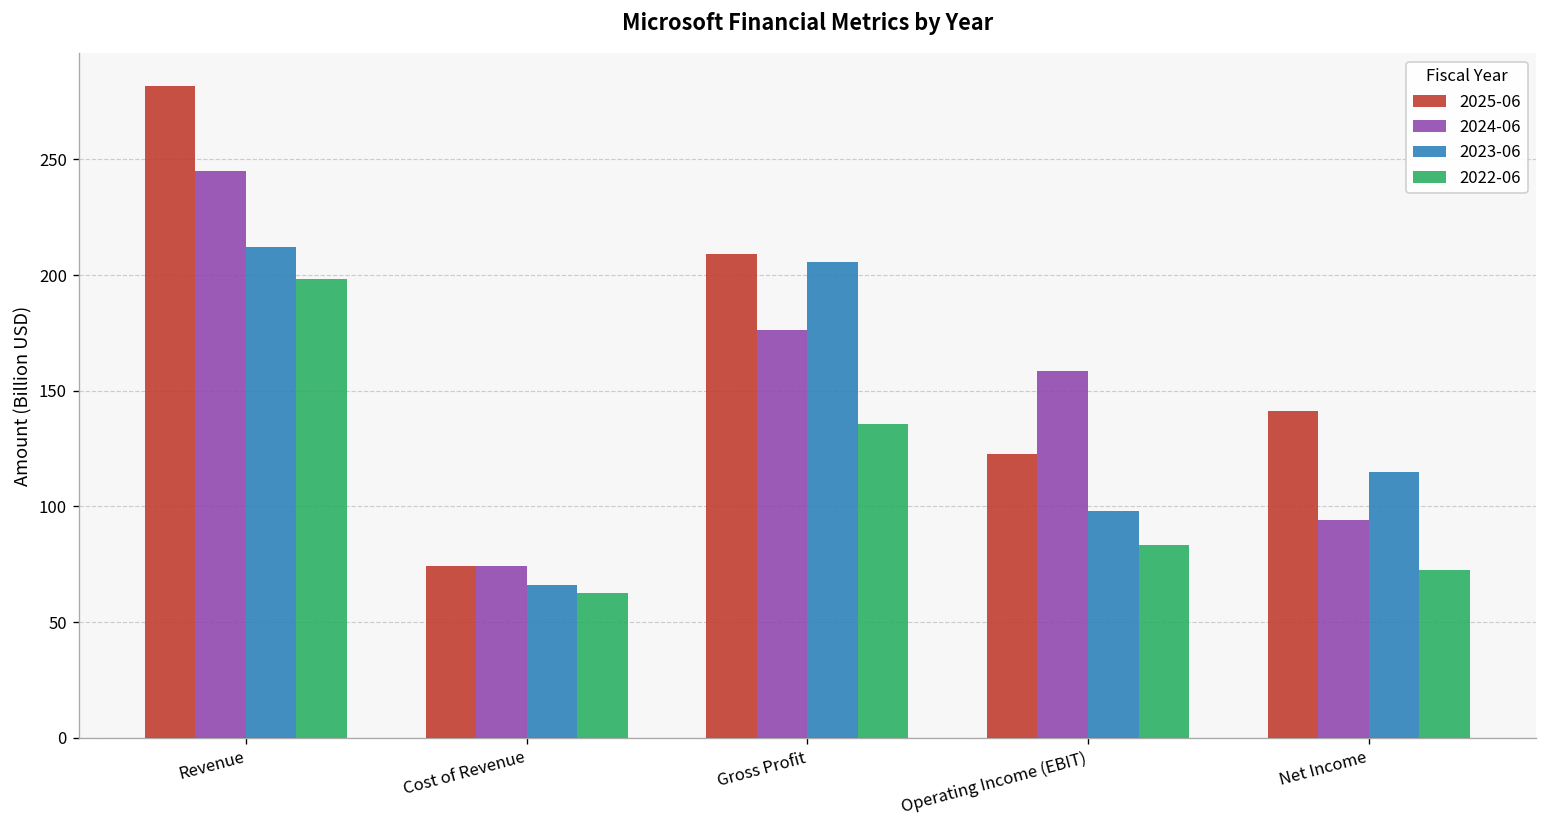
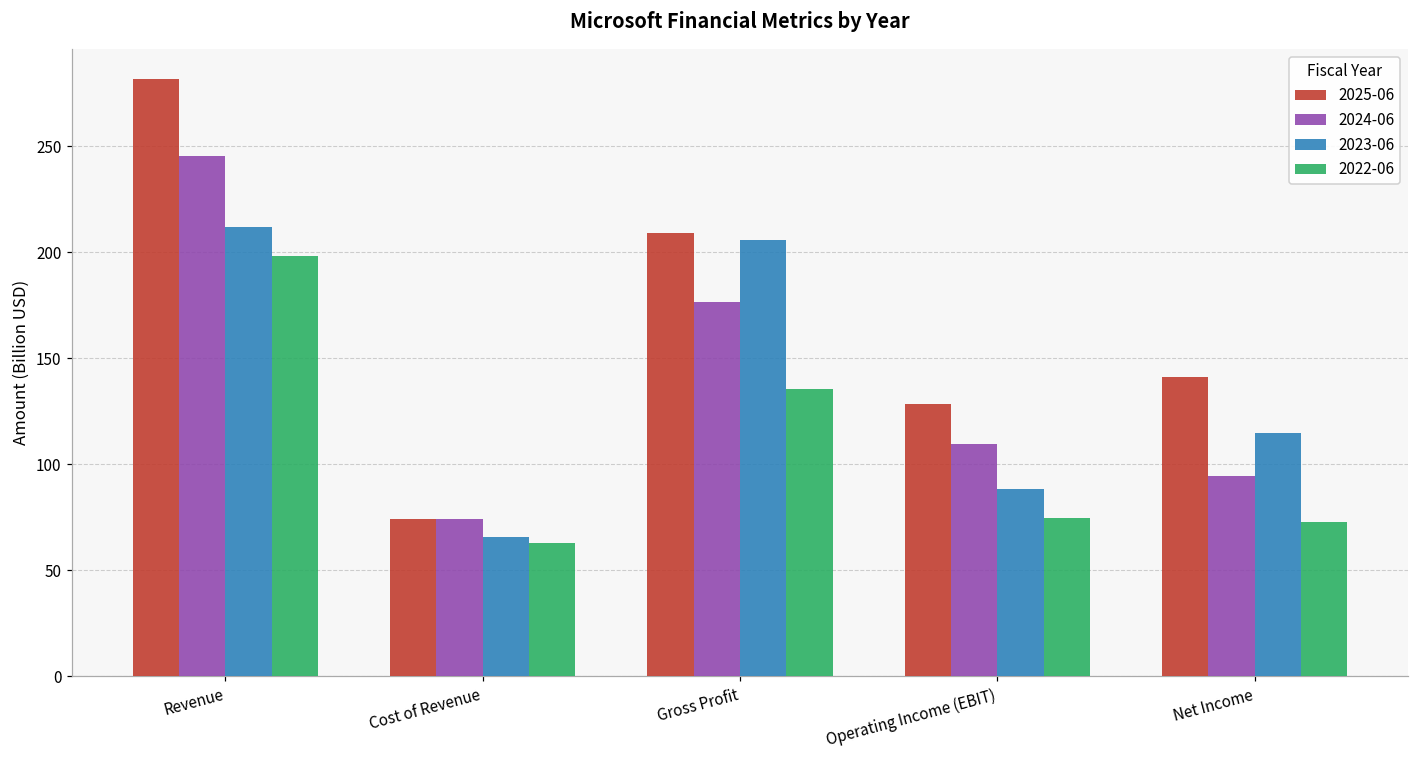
  {
    "2025-06": {
      "Revenue": 282,
      "Cost of Revenue": 74,
      "Gross Profit": 209,
-     "Operating Income (EBIT)": 123,
+     "Operating Income (EBIT)": 129,
      "Net Income": 141
    },
    "2024-06": {
      "Revenue": 245,
      "Cost of Revenue": 74,
      "Gross Profit": 176,
-     "Operating Income (EBIT)": 158,
+     "Operating Income (EBIT)": 109,
      "Net Income": 94
    },
    "2023-06": {
      "Revenue": 212,
      "Cost of Revenue": 66,
      "Gross Profit": 206,
-     "Operating Income (EBIT)": 98,
+     "Operating Income (EBIT)": 89,
      "Net Income": 115
    },
    "2022-06": {
      "Revenue": 198,
      "Cost of Revenue": 63,
      "Gross Profit": 136,
-     "Operating Income (EBIT)": 83,
+     "Operating Income (EBIT)": 75,
      "Net Income": 73
    }
  }
